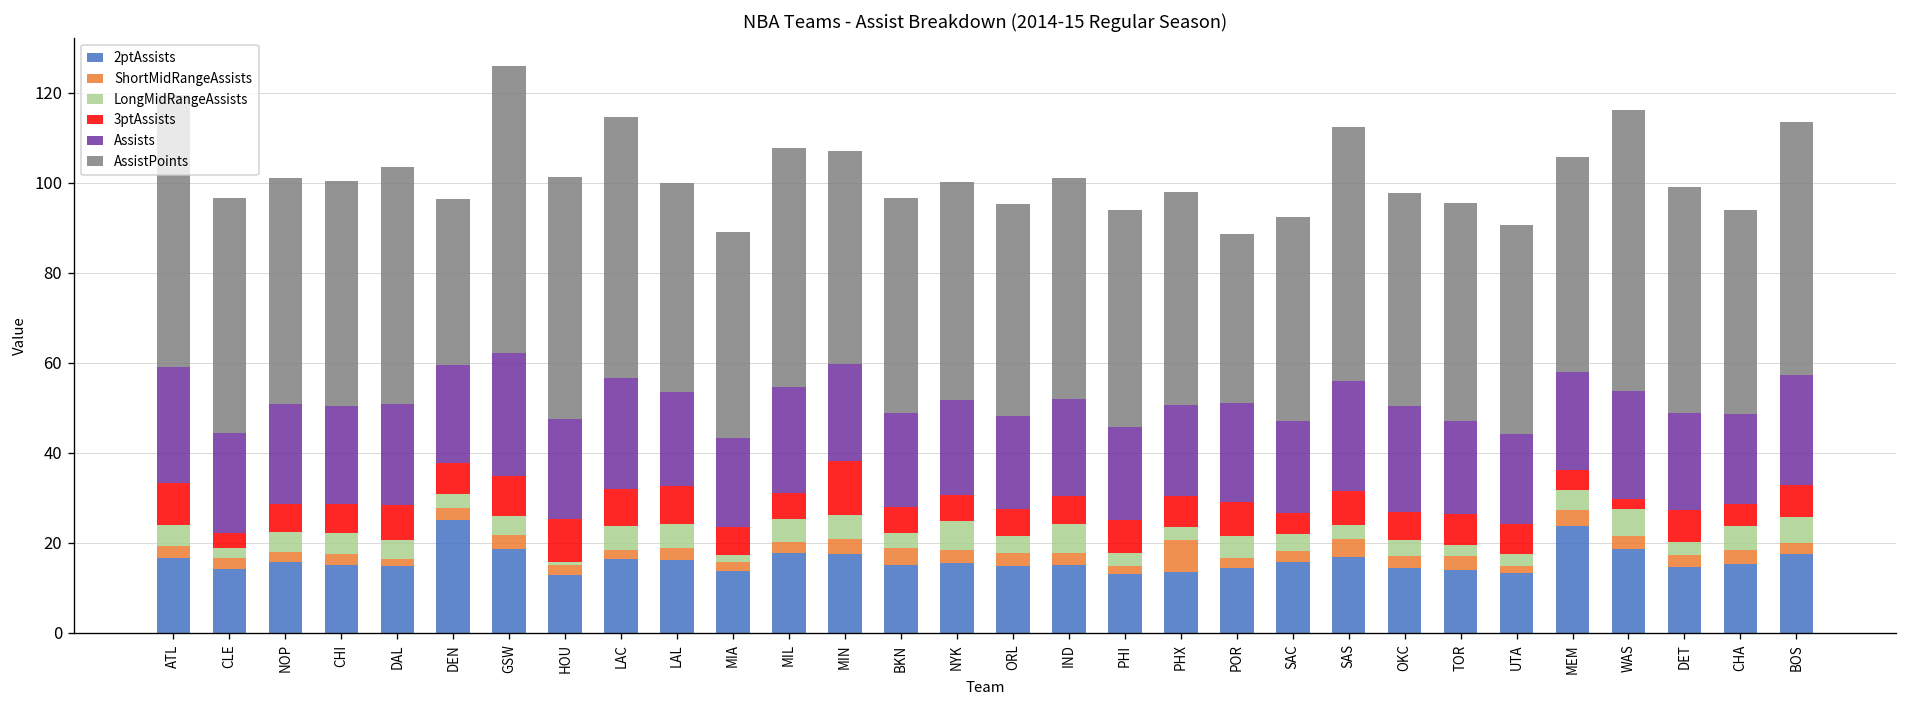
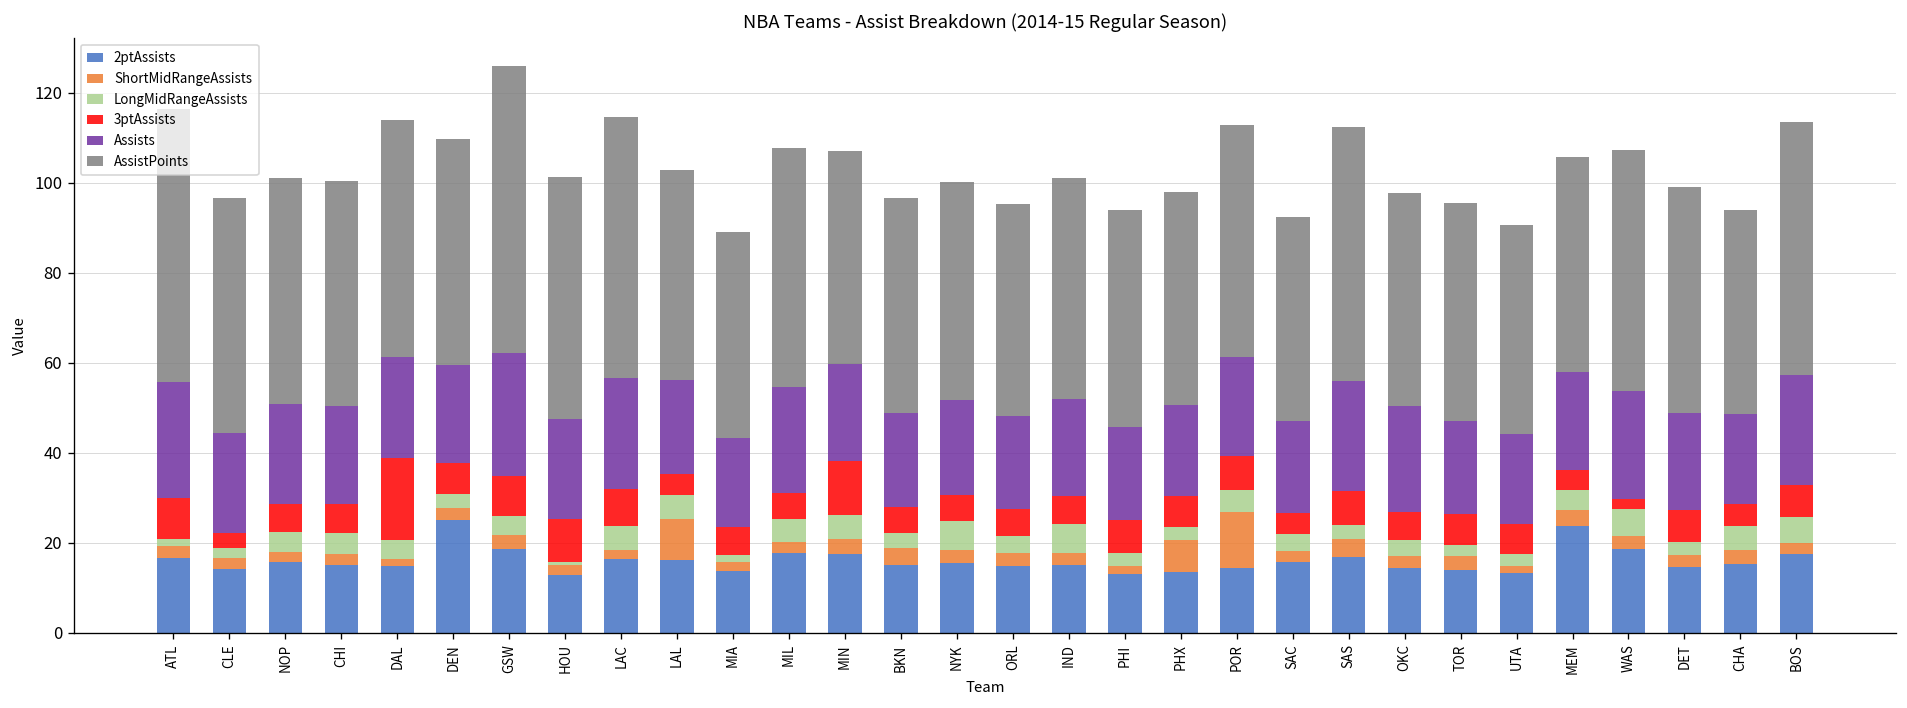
  {
    "2ptAssists": {
      "ATL": 17,
      "CLE": 14,
      "NOP": 16,
      "CHI": 15,
      "DAL": 15,
      "DEN": 25,
      "GSW": 19,
      "HOU": 13,
      "LAC": 16,
      "LAL": 16,
      "MIA": 14,
      "MIL": 18,
      "MIN": 18,
      "BKN": 15,
      "NYK": 16,
      "ORL": 15,
      "IND": 15,
      "PHI": 13,
      "PHX": 13,
      "POR": 14,
      "SAC": 16,
      "SAS": 17,
      "OKC": 14,
      "TOR": 14,
      "UTA": 13,
      "MEM": 24,
      "WAS": 19,
      "DET": 15,
      "CHA": 15,
      "BOS": 17
    },
    "ShortMidRangeAssists": {
      "ATL": 3,
      "CLE": 3,
      "NOP": 2,
      "CHI": 2,
      "DAL": 2,
      "DEN": 3,
      "GSW": 3,
      "HOU": 2,
      "LAC": 2,
-     "LAL": 3,
+     "LAL": 9,
      "MIA": 2,
      "MIL": 2,
      "MIN": 3,
      "BKN": 4,
      "NYK": 3,
      "ORL": 3,
      "IND": 3,
      "PHI": 2,
      "PHX": 7,
-     "POR": 2,
+     "POR": 12,
      "SAC": 3,
      "SAS": 4,
      "OKC": 3,
      "TOR": 3,
      "UTA": 2,
      "MEM": 3,
      "WAS": 3,
      "DET": 3,
      "CHA": 3,
      "BOS": 3
    },
    "LongMidRangeAssists": {
-     "ATL": 5,
+     "ATL": 2,
      "CLE": 2,
      "NOP": 5,
      "CHI": 5,
      "DAL": 4,
      "DEN": 3,
      "GSW": 4,
      "HOU": 1,
      "LAC": 5,
      "LAL": 5,
      "MIA": 1,
      "MIL": 5,
      "MIN": 5,
      "BKN": 3,
      "NYK": 6,
      "ORL": 4,
      "IND": 6,
      "PHI": 3,
      "PHX": 3,
      "POR": 5,
      "SAC": 4,
      "SAS": 3,
      "OKC": 3,
      "TOR": 2,
      "UTA": 3,
      "MEM": 5,
      "WAS": 6,
      "DET": 3,
      "CHA": 5,
      "BOS": 6
    },
    "3ptAssists": {
      "ATL": 9,
      "CLE": 3,
      "NOP": 6,
      "CHI": 7,
-     "DAL": 8,
+     "DAL": 18,
      "DEN": 7,
      "GSW": 9,
      "HOU": 9,
      "LAC": 8,
-     "LAL": 8,
+     "LAL": 5,
      "MIA": 6,
      "MIL": 6,
      "MIN": 12,
      "BKN": 6,
      "NYK": 6,
      "ORL": 6,
      "IND": 6,
      "PHI": 7,
      "PHX": 7,
      "POR": 8,
      "SAC": 5,
      "SAS": 8,
      "OKC": 6,
      "TOR": 7,
      "UTA": 7,
      "MEM": 4,
      "WAS": 2,
      "DET": 7,
      "CHA": 5,
      "BOS": 7
    },
    "Assists": {
      "ATL": 26,
      "CLE": 22,
      "NOP": 22,
      "CHI": 22,
      "DAL": 23,
      "DEN": 22,
      "GSW": 27,
      "HOU": 22,
      "LAC": 25,
      "LAL": 21,
      "MIA": 20,
      "MIL": 24,
      "MIN": 22,
      "BKN": 21,
      "NYK": 21,
      "ORL": 21,
      "IND": 21,
      "PHI": 21,
      "PHX": 20,
      "POR": 22,
      "SAC": 20,
      "SAS": 24,
      "OKC": 24,
      "TOR": 21,
      "UTA": 20,
      "MEM": 22,
      "WAS": 24,
      "DET": 22,
      "CHA": 20,
      "BOS": 25
    },
    "AssistPoints": {
      "CLE": 52,
      "NOP": 50,
      "CHI": 50,
      "DAL": 53,
-     "DEN": 37,
+     "DEN": 50,
      "GSW": 64,
      "HOU": 54,
      "LAC": 58,
      "LAL": 47,
      "MIA": 46,
      "MIL": 53,
      "MIN": 47,
      "BKN": 48,
      "NYK": 48,
      "ORL": 47,
      "IND": 49,
      "PHI": 48,
      "PHX": 47,
-     "POR": 38,
+     "POR": 52,
      "SAC": 45,
      "SAS": 56,
      "OKC": 47,
      "TOR": 48,
      "UTA": 47,
      "MEM": 48,
-     "WAS": 62,
+     "WAS": 53,
      "DET": 50,
      "CHA": 45,
      "BOS": 56
    }
  }
